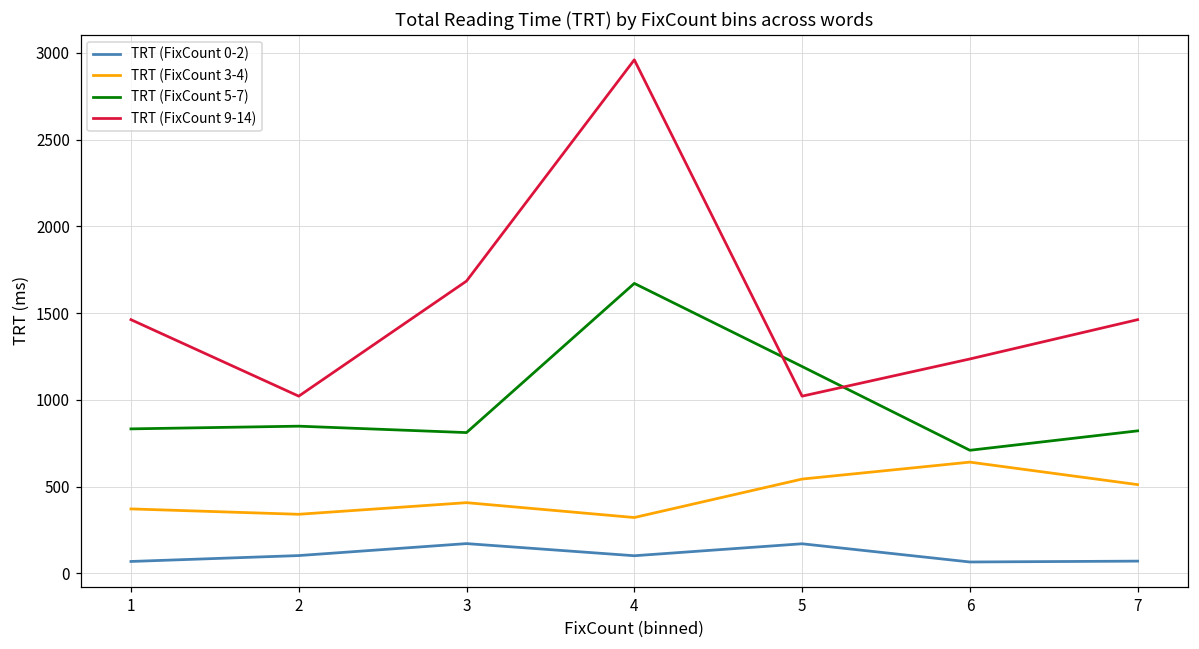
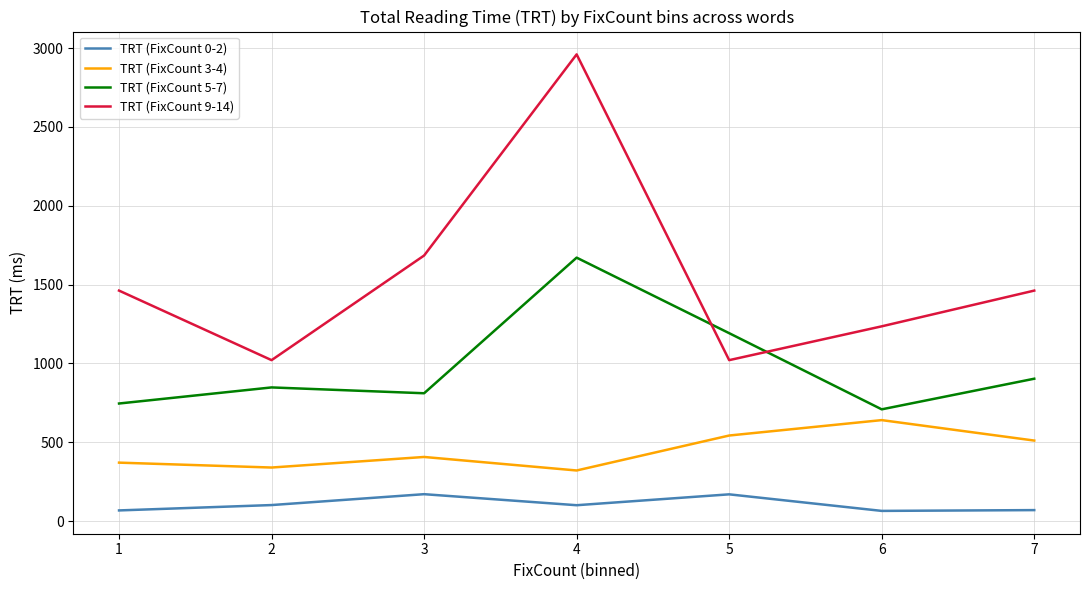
  {
    "TRT (FixCount 0-2)": {
      "1": 70,
      "2": 100,
      "3": 170,
      "4": 100,
      "5": 170,
      "6": 70,
      "7": 70
    },
    "TRT (FixCount 3-4)": {
      "1": 370,
      "2": 340,
      "3": 410,
      "4": 320,
      "5": 540,
      "6": 640,
      "7": 510
    },
    "TRT (FixCount 5-7)": {
-     "1": 830,
+     "1": 750,
      "2": 850,
      "3": 810,
      "4": 1670,
      "5": 1190,
      "6": 710,
-     "7": 820
+     "7": 900
    },
    "TRT (FixCount 9-14)": {
      "1": 1460,
      "2": 1020,
      "3": 1680,
      "4": 2960,
      "5": 1020,
      "6": 1240,
      "7": 1460
    }
  }
